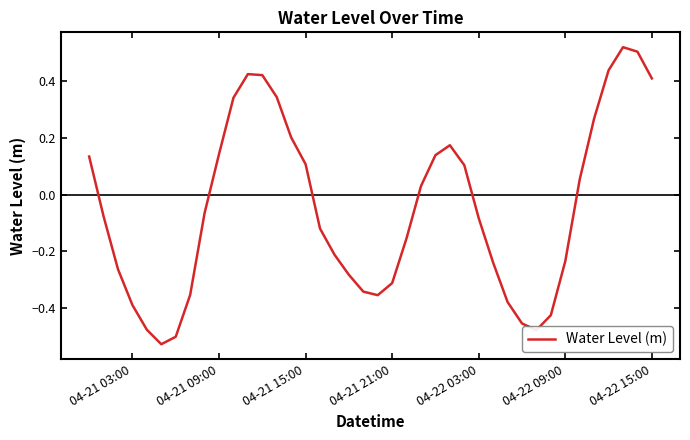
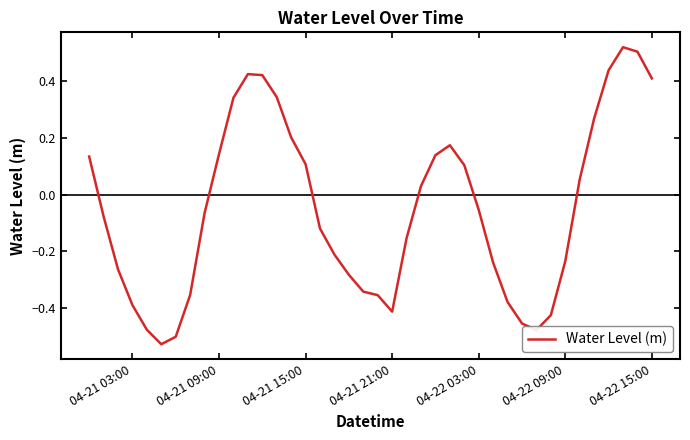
  {
    "04-21 03:00": -0.39,
    "04-21 09:00": 0.14,
    "04-21 15:00": 0.11,
-   "04-21 21:00": -0.31,
-   "04-22 03:00": -0.08,
+   "04-21 21:00": -0.41,
+   "04-22 03:00": -0.05,
    "04-22 09:00": -0.24,
    "04-22 15:00": 0.41
  }
